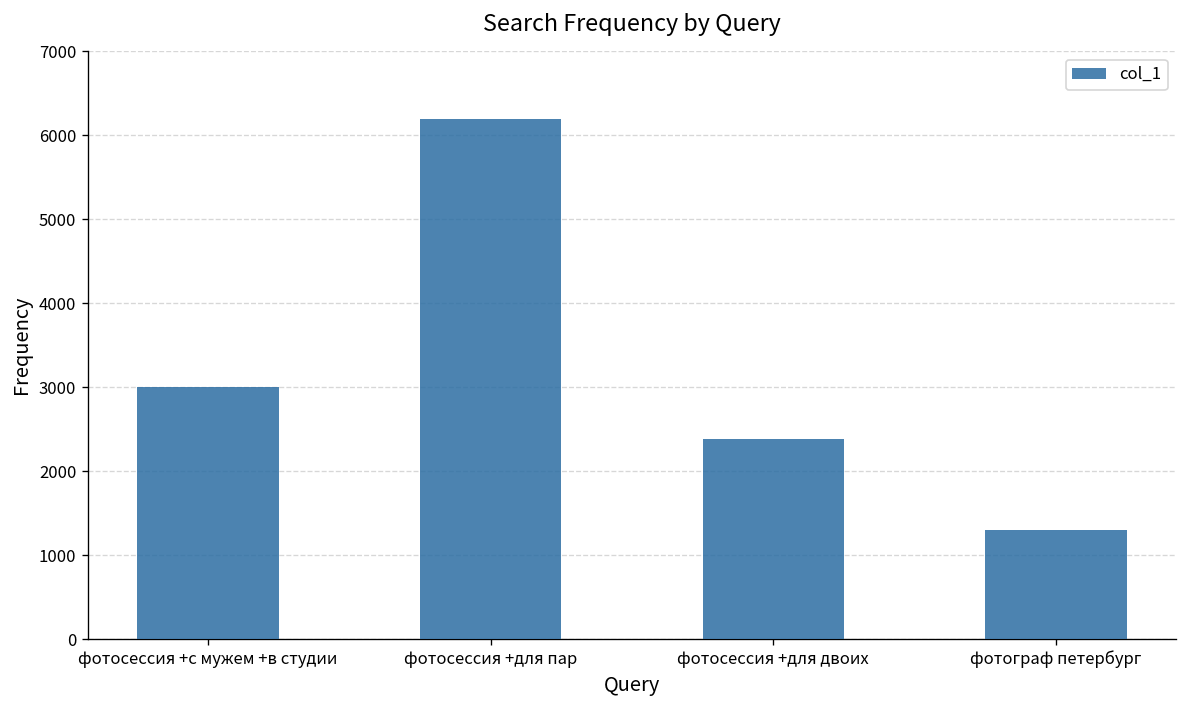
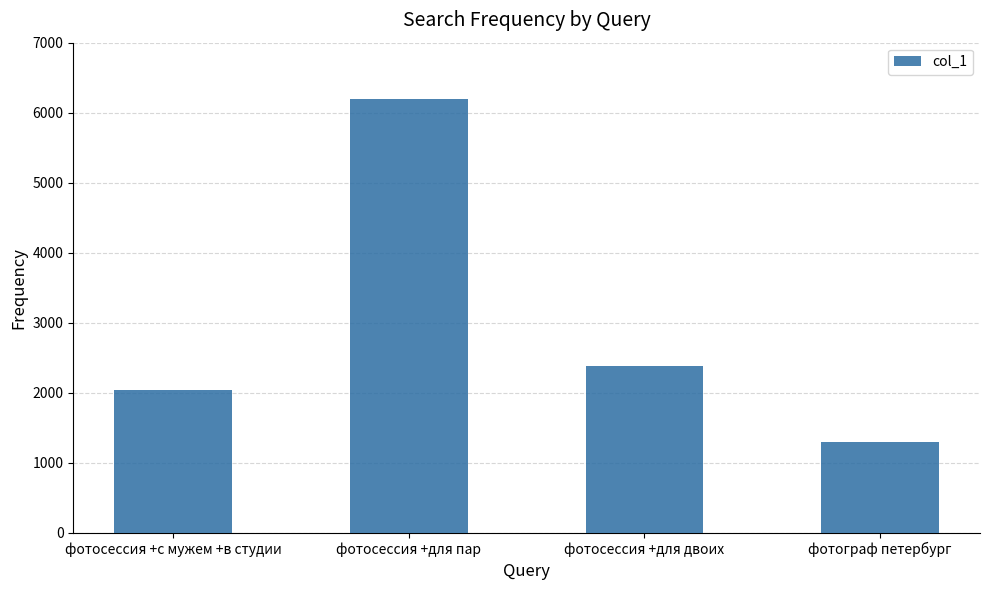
  {
-   "фотосессия +с мужем +в студии": 3000,
+   "фотосессия +с мужем +в студии": 2000,
    "фотосессия +для пар": 6200,
    "фотосессия +для двоих": 2400,
    "фотограф петербург": 1300
  }
